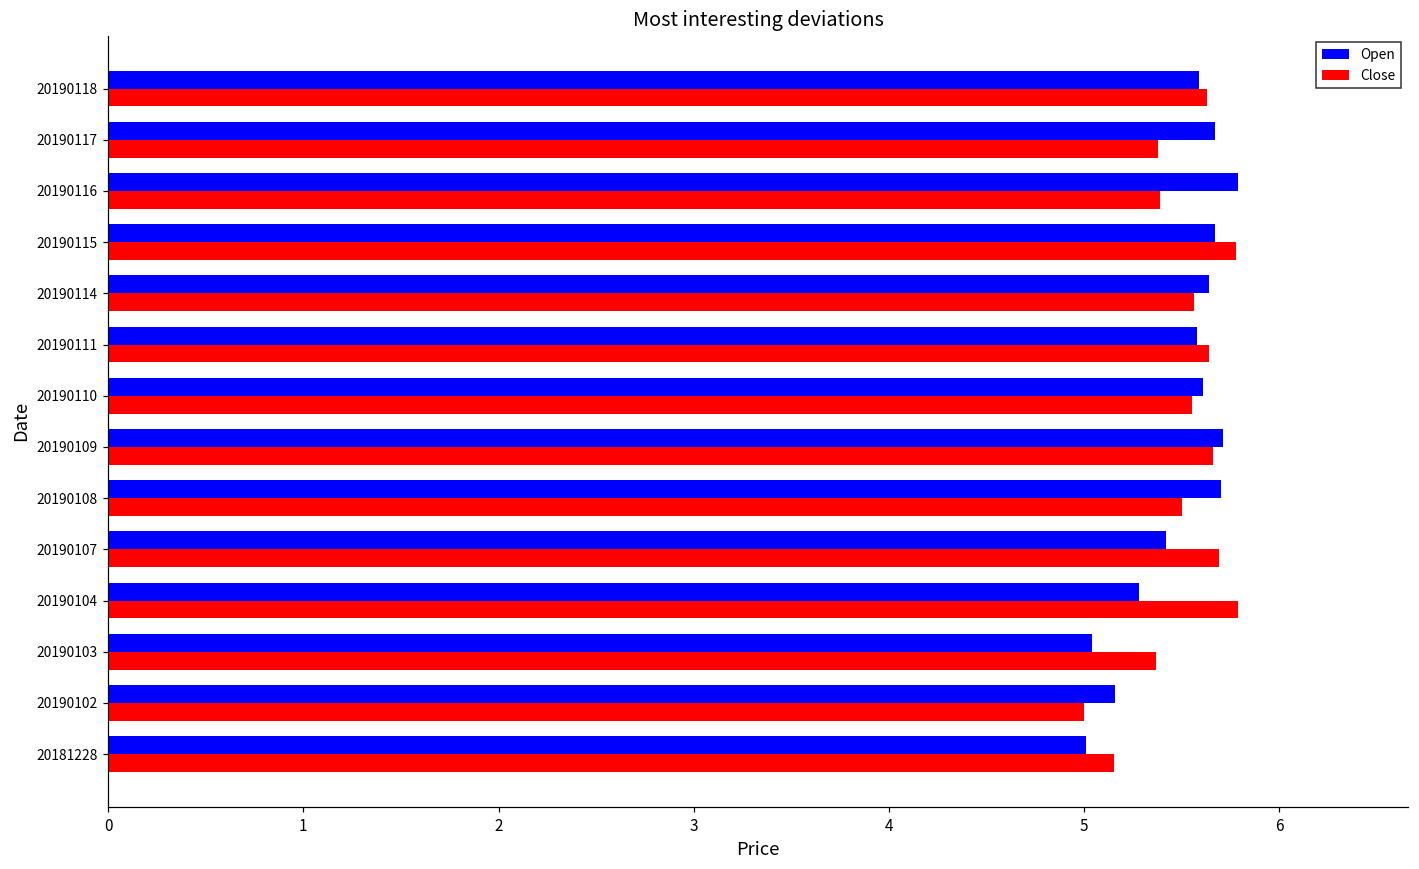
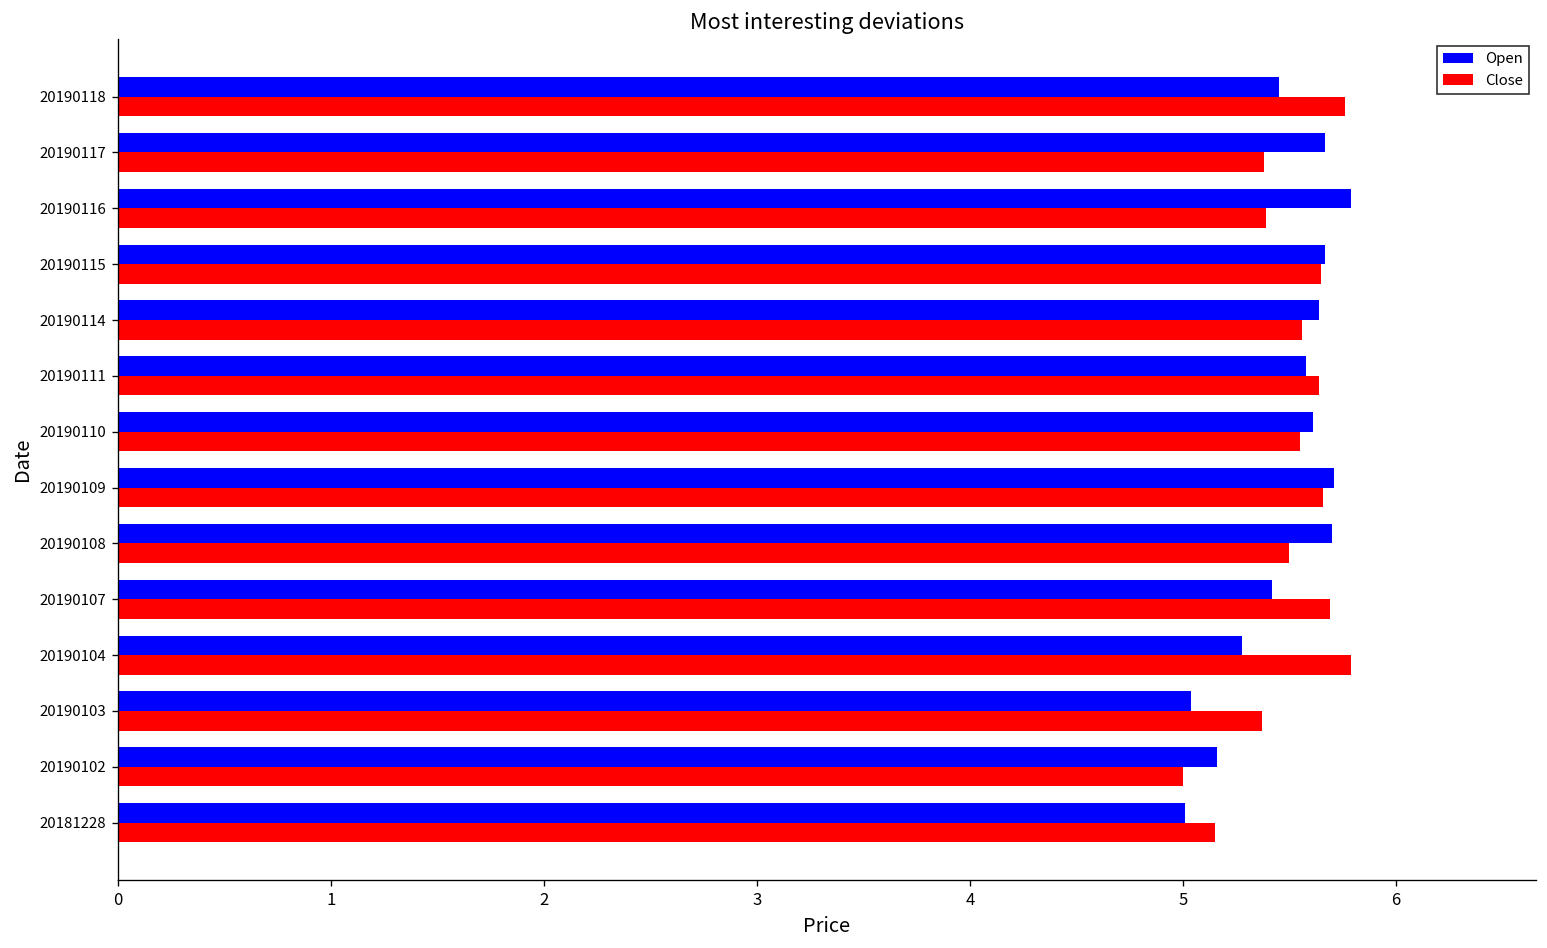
  {
    "Open": {
-     "20190118": 5.59,
+     "20190118": 5.45,
      "20190117": 5.67,
      "20190116": 5.79,
      "20190115": 5.67,
      "20190114": 5.64,
      "20190111": 5.58,
      "20190110": 5.61,
      "20190109": 5.71,
      "20190108": 5.70,
      "20190107": 5.42,
      "20190104": 5.28,
      "20190103": 5.04,
      "20190102": 5.16,
      "20181228": 5.01
    },
    "Close": {
-     "20190118": 5.63,
+     "20190118": 5.76,
      "20190117": 5.38,
      "20190116": 5.39,
-     "20190115": 5.78,
+     "20190115": 5.65,
      "20190114": 5.56,
      "20190111": 5.64,
      "20190110": 5.55,
      "20190109": 5.66,
      "20190108": 5.50,
      "20190107": 5.69,
      "20190104": 5.79,
      "20190103": 5.37,
      "20190102": 5.00,
      "20181228": 5.15
    }
  }
